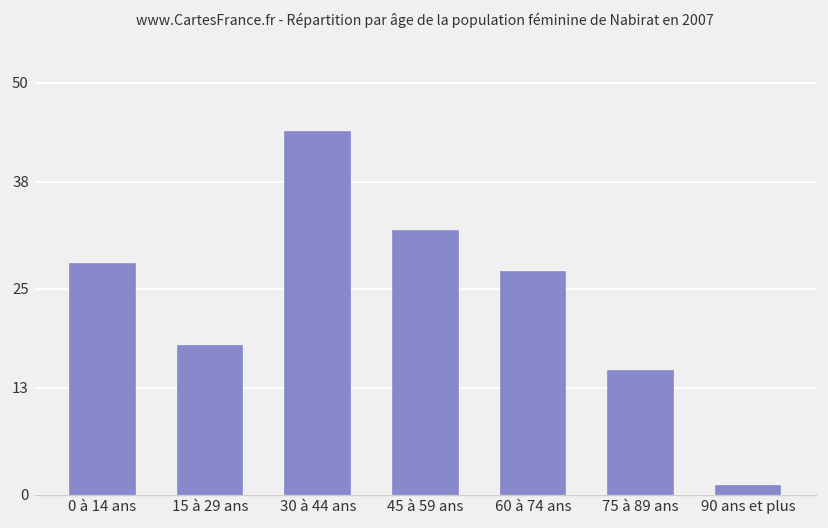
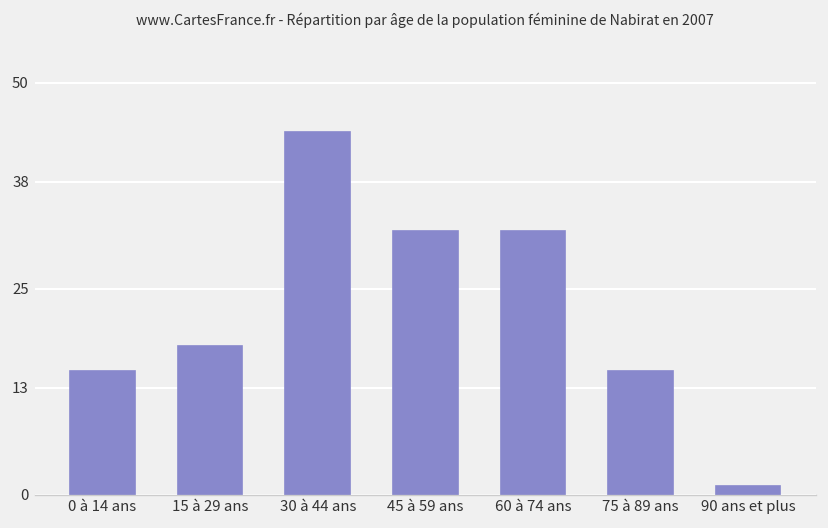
  {
-   "0 à 14 ans": 28,
+   "0 à 14 ans": 15,
    "15 à 29 ans": 18,
    "30 à 44 ans": 44,
    "45 à 59 ans": 32,
-   "60 à 74 ans": 27,
+   "60 à 74 ans": 32,
    "75 à 89 ans": 15,
    "90 ans et plus": 1
  }
